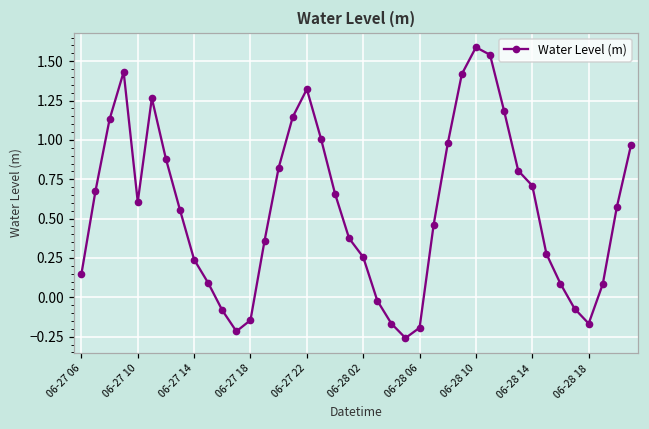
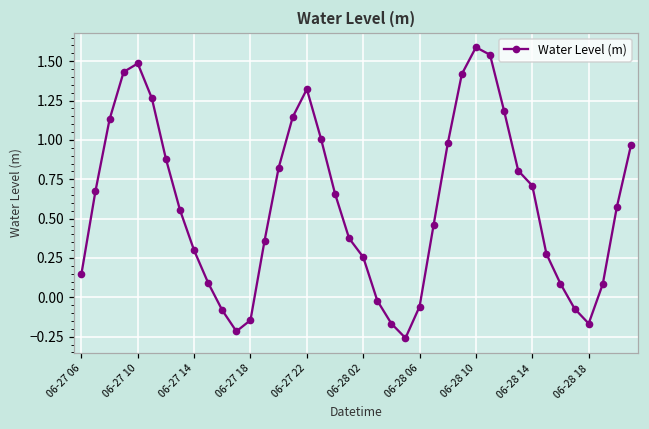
  {
    "06-27 06": 0.15,
-   "06-27 10": 0.61,
-   "06-27 14": 0.24,
+   "06-27 10": 1.49,
+   "06-27 14": 0.30,
    "06-27 18": -0.14,
    "06-27 22": 1.32,
    "06-28 02": 0.26,
-   "06-28 06": -0.19,
+   "06-28 06": -0.06,
    "06-28 10": 1.59,
    "06-28 14": 0.71,
    "06-28 18": -0.17
  }
